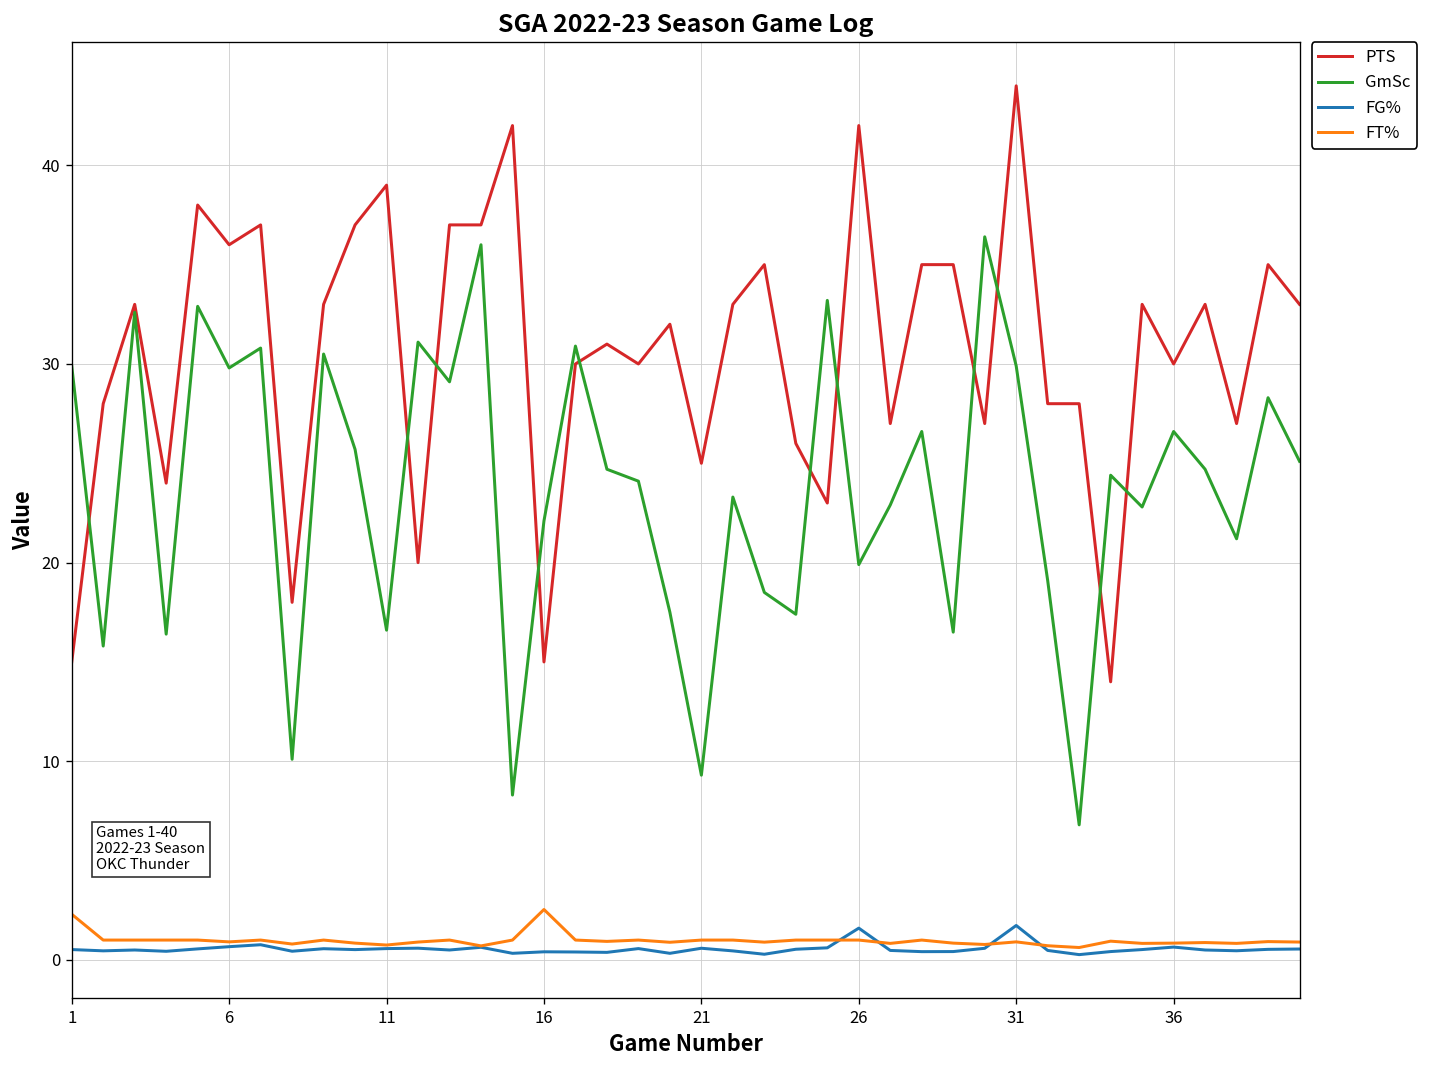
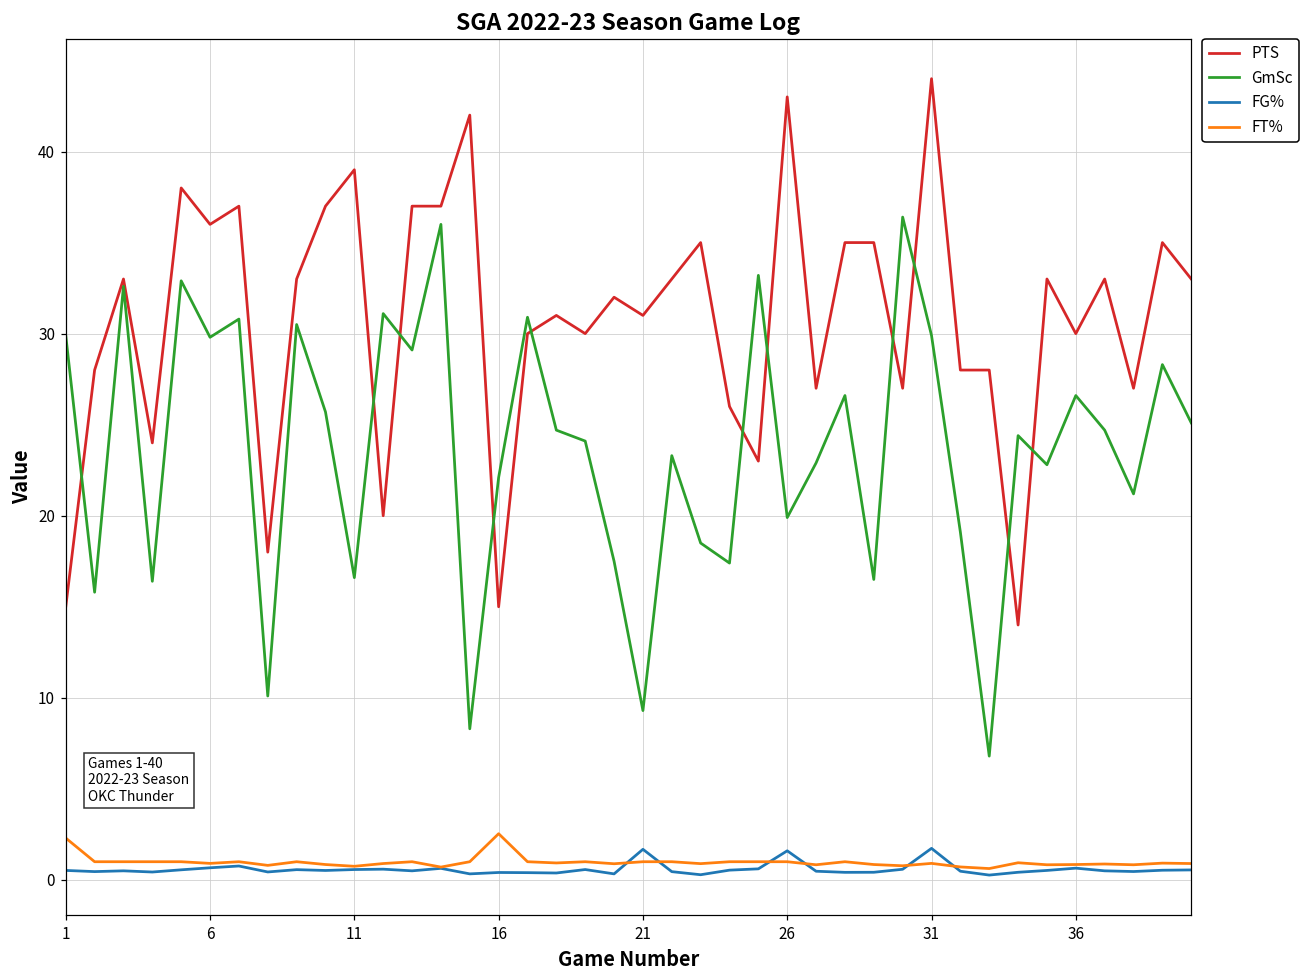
  {
    "PTS": {
      "1": 15,
      "6": 36,
      "11": 39,
      "16": 15,
-     "21": 25,
-     "26": 42,
+     "21": 31,
+     "26": 43,
      "31": 44,
      "36": 30
    },
    "GmSc": {
      "1": 29.9,
      "6": 29.8,
      "11": 16.6,
      "16": 22.1,
      "21": 9.3,
      "26": 19.9,
      "31": 29.9,
      "36": 26.6
    },
    "FG%": {
      "1": 0.5,
      "6": 0.7,
      "11": 0.6,
      "16": 0.4,
-     "21": 0.6,
+     "21": 1.7,
      "26": 1.6,
      "31": 1.7,
      "36": 0.6
    },
    "FT%": {
      "1": 2.3,
      "6": 0.9,
      "11": 0.8,
      "16": 2.5,
      "21": 1.0,
      "26": 1.0,
      "31": 0.9,
      "36": 0.8
    }
  }
